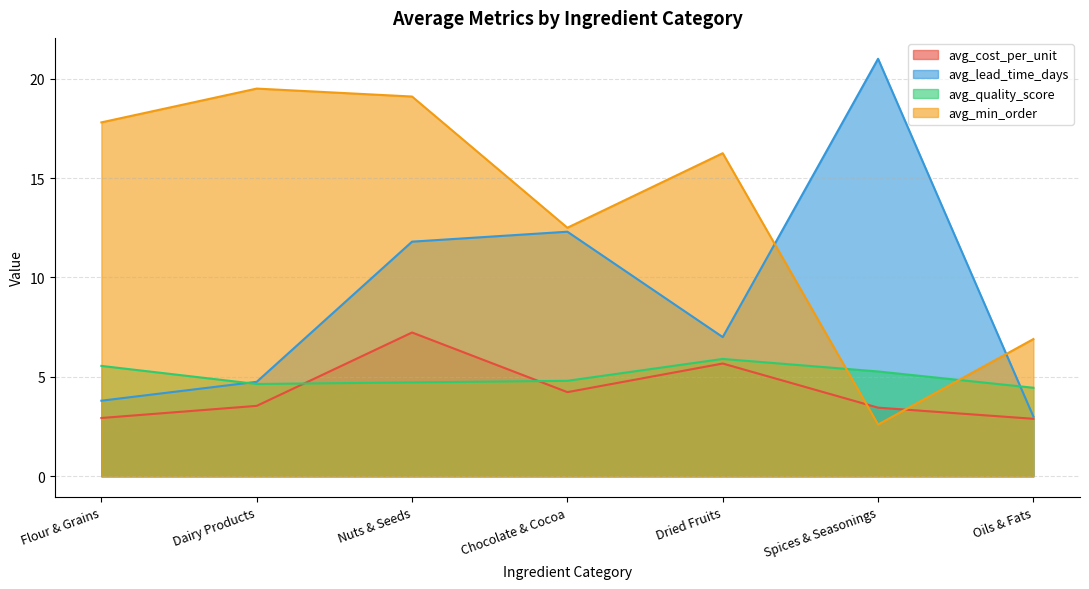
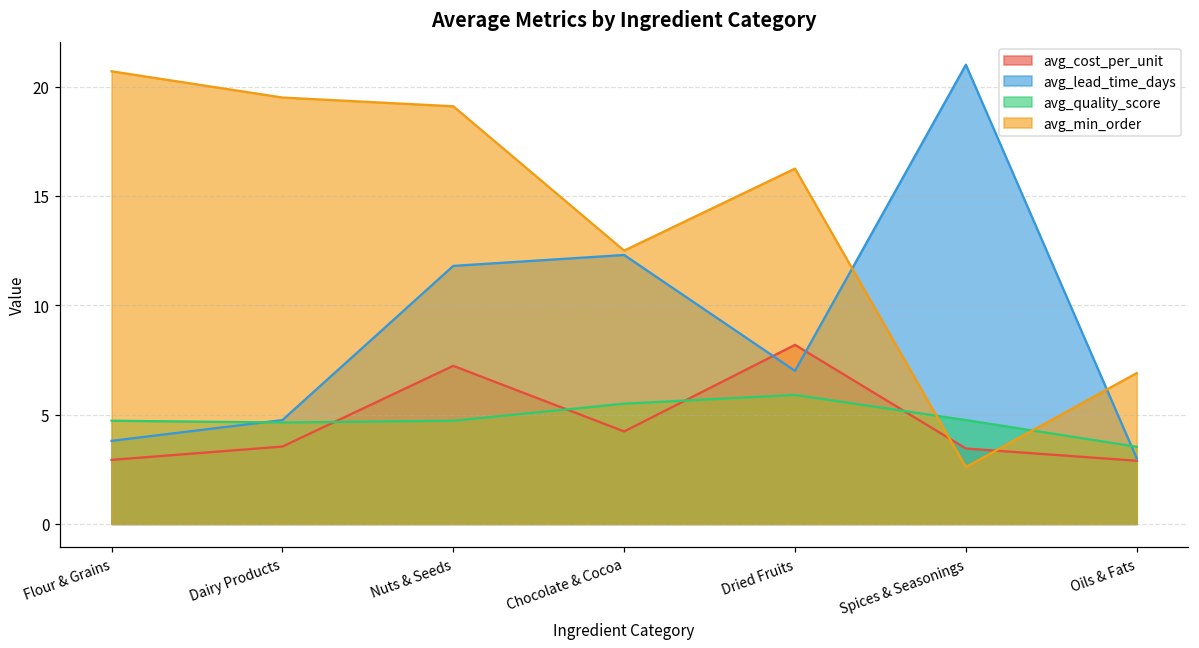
  {
    "avg_cost_per_unit": {
      "Flour & Grains": 2.9,
      "Dairy Products": 3.5,
      "Nuts & Seeds": 7.2,
      "Chocolate & Cocoa": 4.2,
-     "Dried Fruits": 5.7,
+     "Dried Fruits": 8.2,
      "Spices & Seasonings": 3.5
    },
    "avg_lead_time_days": {
      "Flour & Grains": 3.8,
      "Nuts & Seeds": 11.8,
      "Chocolate & Cocoa": 12.3,
      "Dried Fruits": 7.0,
      "Spices & Seasonings": 21.0
    },
    "avg_quality_score": {
-     "Flour & Grains": 5.6,
+     "Flour & Grains": 4.7,
      "Nuts & Seeds": 4.7,
-     "Chocolate & Cocoa": 4.8,
+     "Chocolate & Cocoa": 5.5,
      "Dried Fruits": 5.9,
-     "Spices & Seasonings": 5.3,
-     "Oils & Fats": 4.5
+     "Spices & Seasonings": 4.8,
+     "Oils & Fats": 3.5
    },
    "avg_min_order": {
-     "Flour & Grains": 17.8,
+     "Flour & Grains": 20.7,
      "Dairy Products": 19.5,
      "Nuts & Seeds": 19.1,
      "Chocolate & Cocoa": 12.5,
      "Dried Fruits": 16.3,
      "Spices & Seasonings": 2.6,
      "Oils & Fats": 6.9
    }
  }
